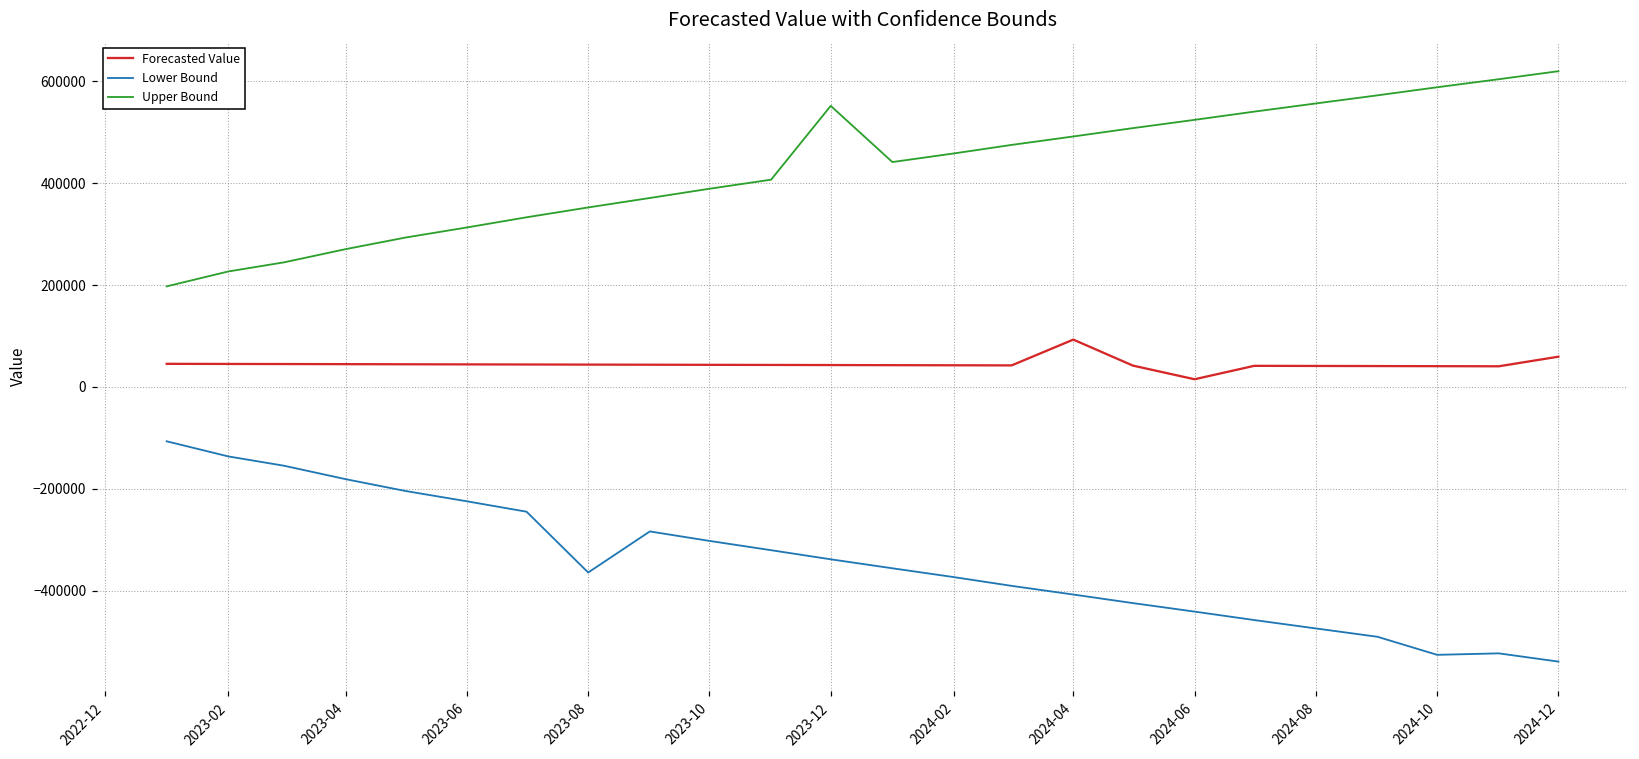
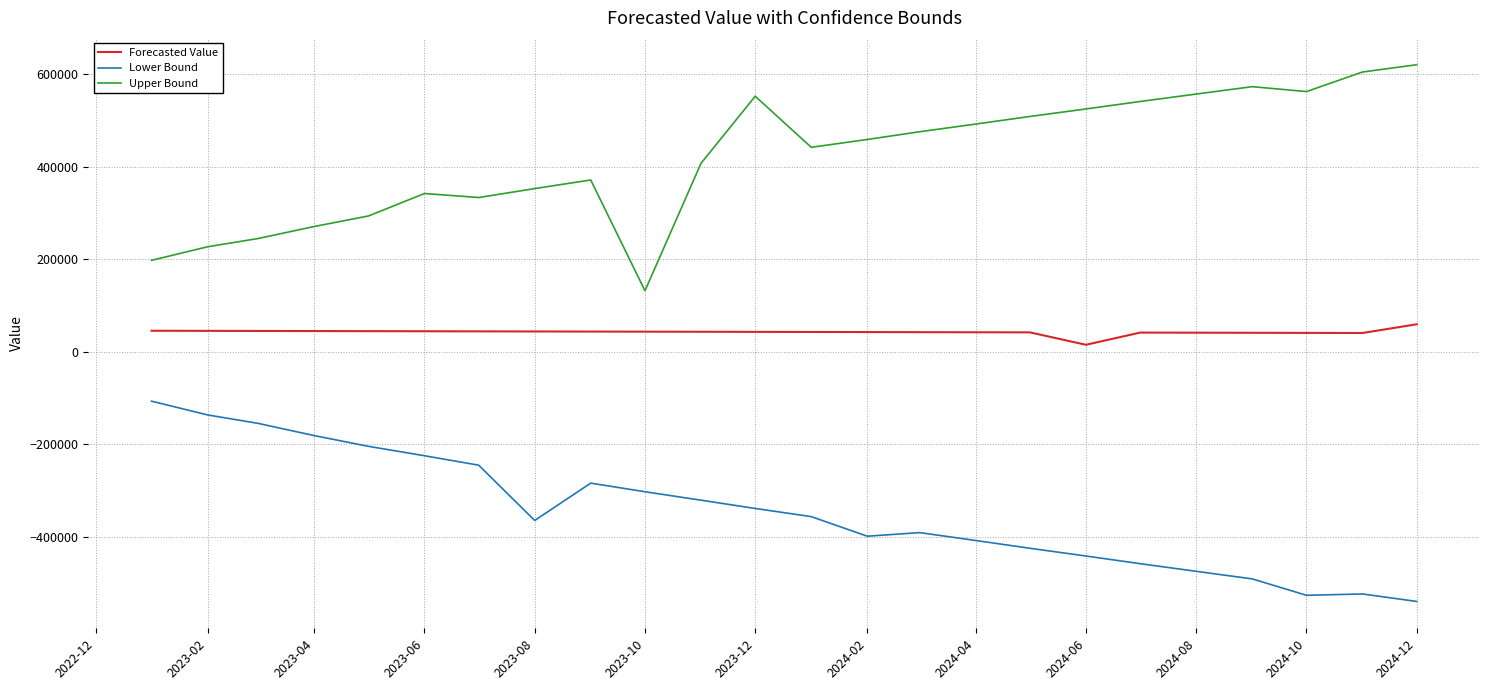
  {
    "Forecasted Value": {
      "2023-02": 50000,
      "2023-04": 40000,
      "2023-06": 40000,
      "2023-08": 40000,
      "2023-10": 40000,
      "2023-12": 40000,
      "2024-02": 40000,
-     "2024-04": 90000,
+     "2024-04": 40000,
      "2024-06": 20000,
      "2024-08": 40000,
      "2024-10": 40000,
      "2024-12": 60000
    },
    "Lower Bound": {
      "2023-02": -140000,
      "2023-04": -180000,
      "2023-06": -220000,
      "2023-08": -360000,
      "2023-10": -300000,
      "2023-12": -340000,
-     "2024-02": -370000,
+     "2024-02": -400000,
      "2024-04": -410000,
      "2024-06": -440000,
      "2024-08": -470000,
      "2024-10": -530000,
      "2024-12": -540000
    },
    "Upper Bound": {
      "2023-02": 230000,
      "2023-04": 270000,
-     "2023-06": 310000,
+     "2023-06": 340000,
      "2023-08": 350000,
-     "2023-10": 390000,
+     "2023-10": 130000,
      "2023-12": 550000,
      "2024-02": 460000,
      "2024-04": 490000,
      "2024-06": 520000,
      "2024-08": 560000,
-     "2024-10": 590000,
+     "2024-10": 560000,
      "2024-12": 620000
    }
  }
